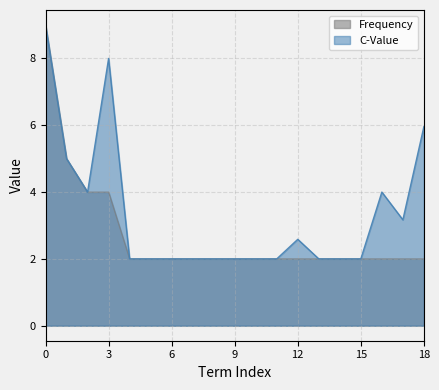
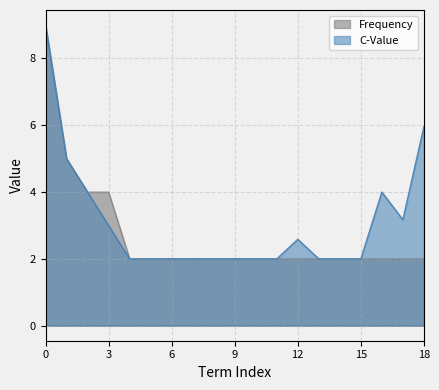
  {
    "Frequency": {
      "3": 4,
      "12": 2,
      "18": 2
    },
    "C-Value": {
-     "3": 8,
+     "3": 3,
      "12": 2.6,
      "18": 6
    }
  }
